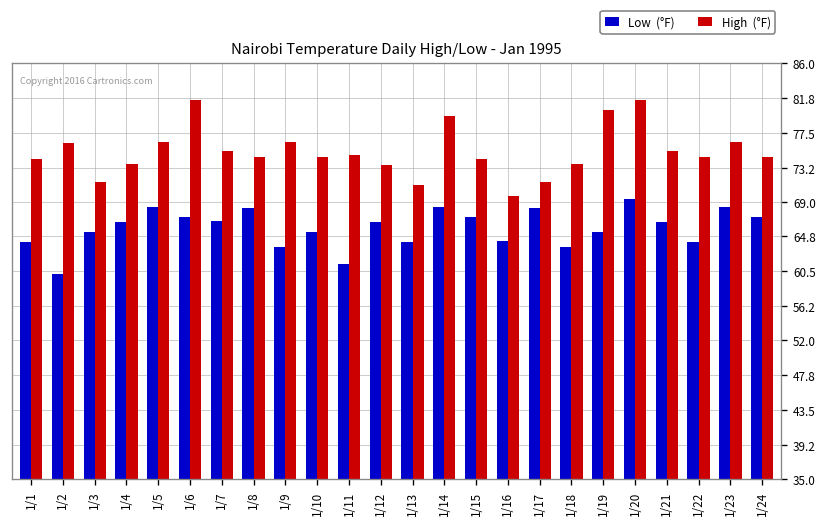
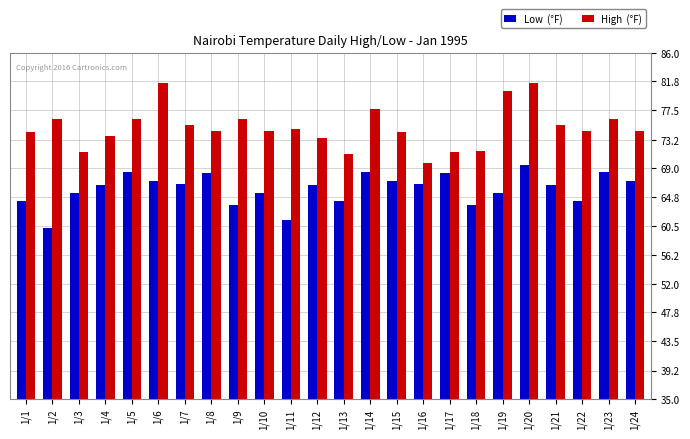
  {
    "Low (°F)": {
      "1/1": 64,
      "1/2": 60,
      "1/3": 65,
      "1/4": 67,
      "1/5": 68,
      "1/6": 67,
      "1/7": 67,
      "1/8": 68,
      "1/9": 64,
      "1/10": 65,
      "1/11": 61,
      "1/12": 67,
      "1/13": 64,
      "1/14": 68,
      "1/15": 67,
-     "1/16": 64,
+     "1/16": 67,
      "1/17": 68,
      "1/18": 64,
      "1/19": 65,
      "1/20": 69,
      "1/21": 67,
      "1/22": 64,
      "1/23": 68,
      "1/24": 67
    },
    "High (°F)": {
      "1/1": 74,
      "1/2": 76,
      "1/3": 71,
      "1/4": 74,
      "1/5": 76,
      "1/6": 82,
      "1/7": 75,
      "1/8": 75,
      "1/9": 76,
      "1/10": 75,
      "1/11": 75,
      "1/12": 74,
      "1/13": 71,
-     "1/14": 80,
+     "1/14": 78,
      "1/15": 74,
      "1/16": 70,
      "1/17": 71,
-     "1/18": 74,
+     "1/18": 72,
      "1/19": 80,
      "1/20": 82,
      "1/21": 75,
      "1/22": 75,
      "1/23": 76,
      "1/24": 75
    }
  }
